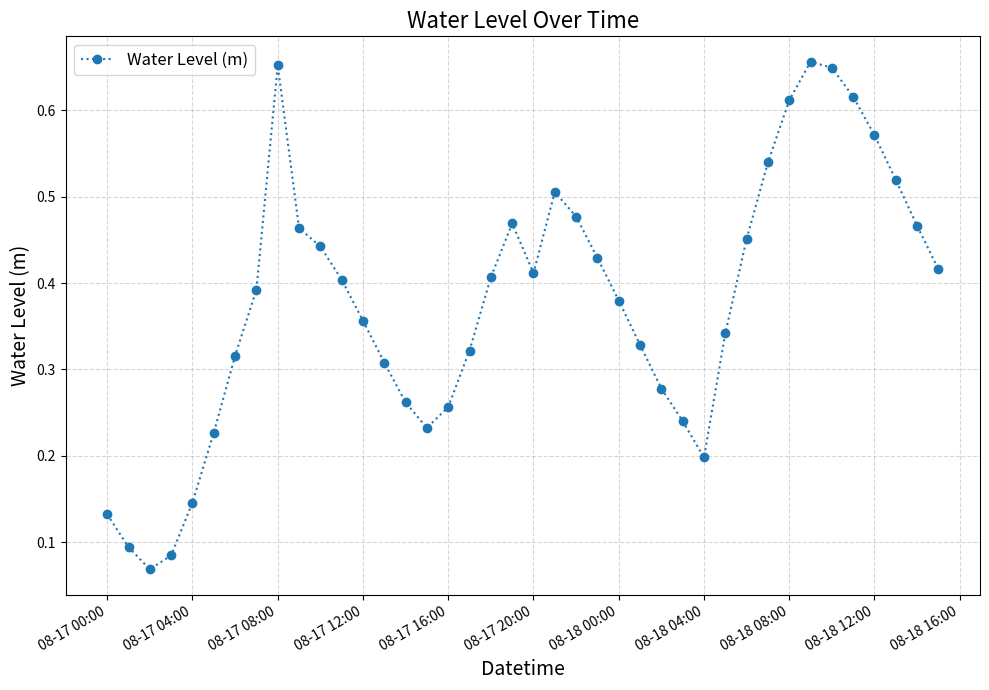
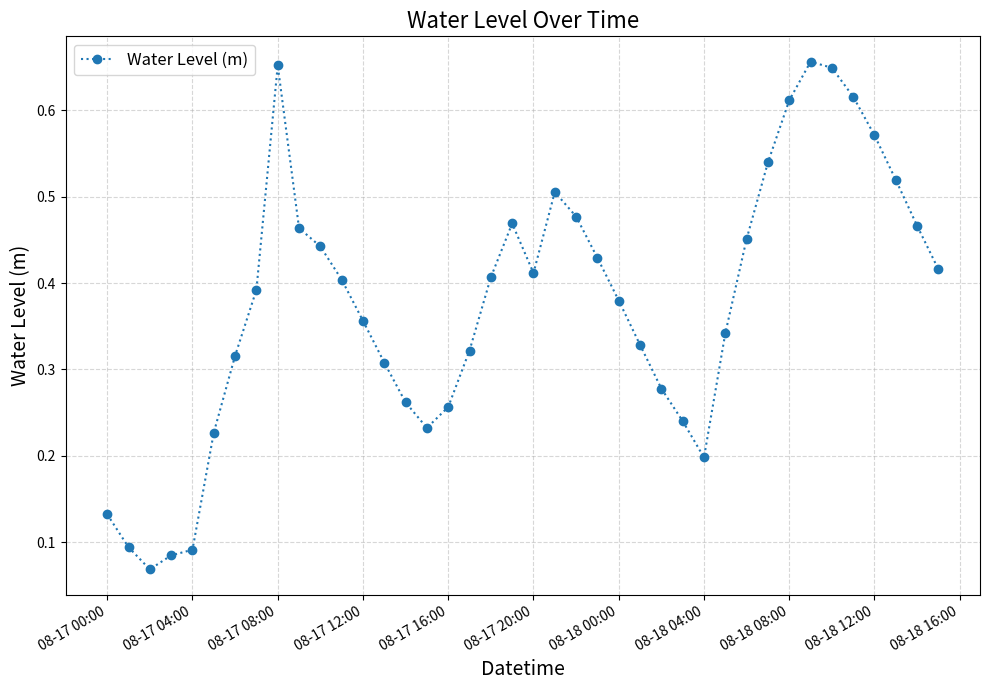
  {
    "08-17 00:00": 0.13,
-   "08-17 04:00": 0.15,
+   "08-17 04:00": 0.09,
    "08-17 08:00": 0.65,
    "08-17 12:00": 0.36,
    "08-17 16:00": 0.26,
    "08-17 20:00": 0.41,
    "08-18 00:00": 0.38,
    "08-18 04:00": 0.20,
    "08-18 08:00": 0.61,
    "08-18 12:00": 0.57
  }
